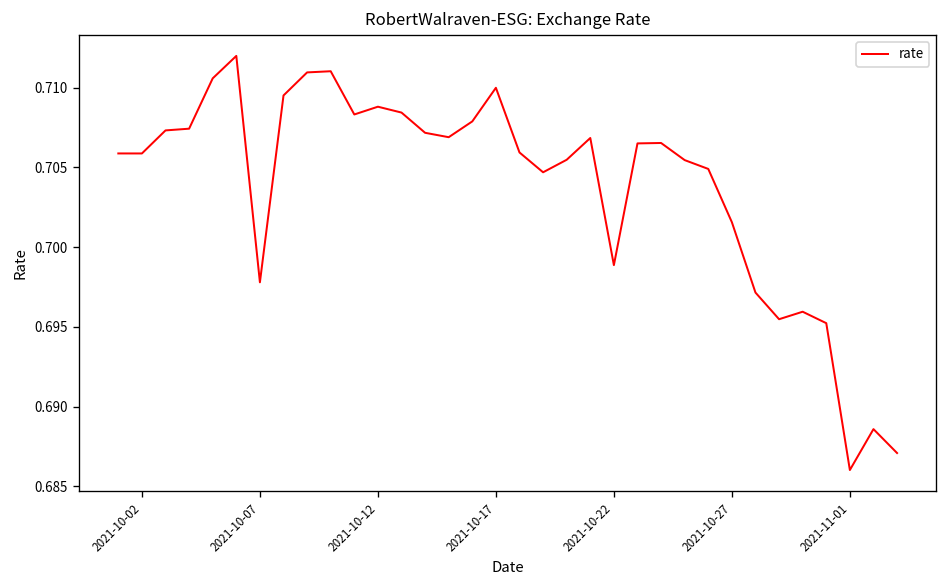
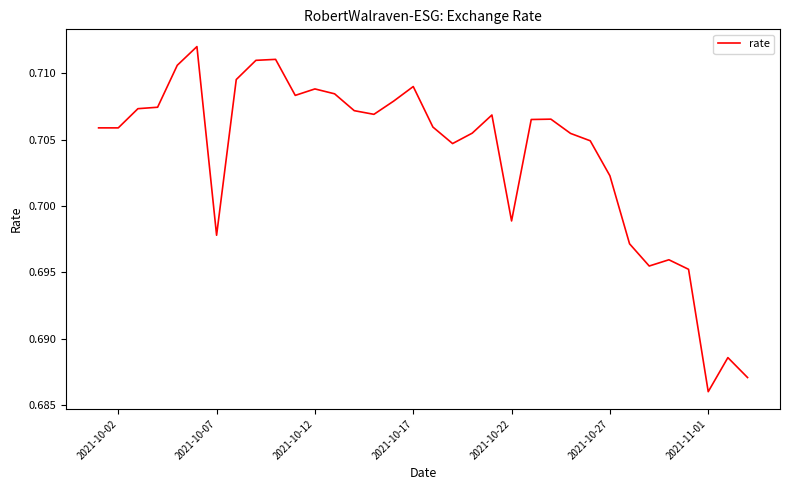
  {
    "2021-10-02": 0.7059,
    "2021-10-07": 0.6978,
    "2021-10-12": 0.7088,
-   "2021-10-17": 0.7100,
+   "2021-10-17": 0.7090,
    "2021-10-22": 0.6989,
-   "2021-10-27": 0.7016,
+   "2021-10-27": 0.7023,
    "2021-11-01": 0.6860
  }
